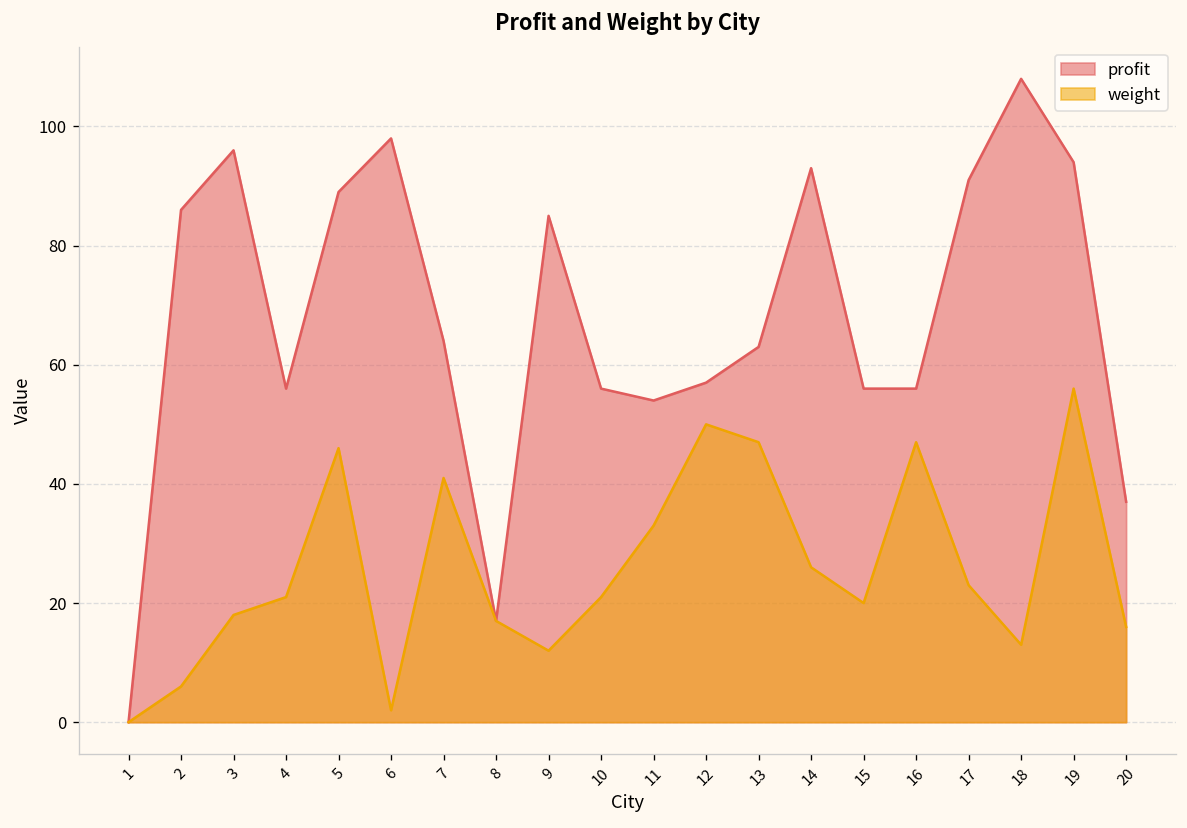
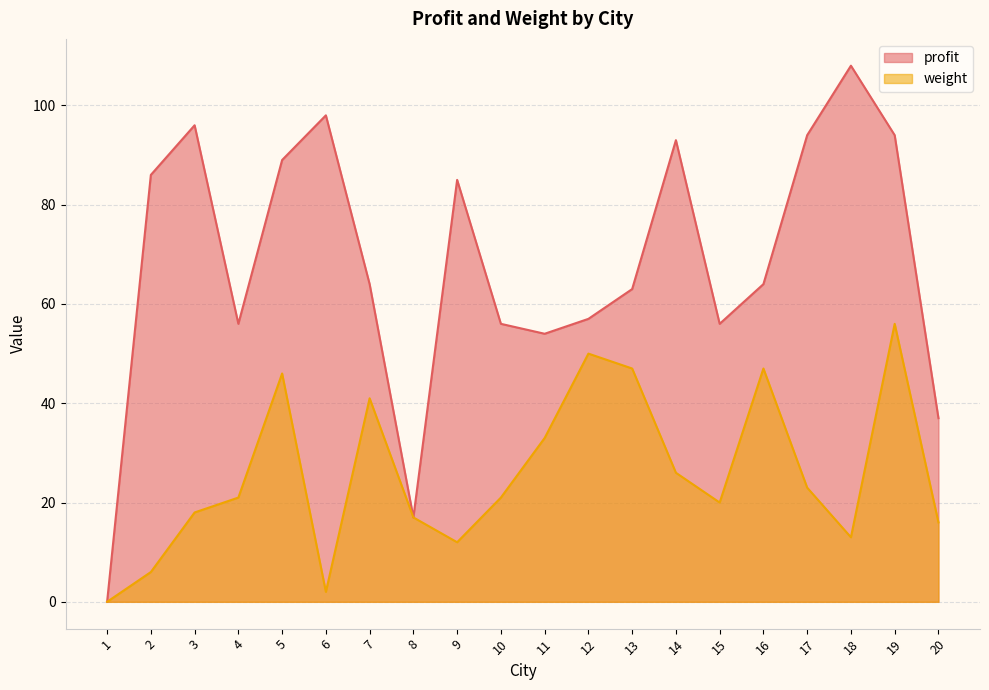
  {
    "profit": {
      "2": 86,
      "3": 96,
      "4": 56,
      "5": 89,
      "6": 98,
      "7": 64,
      "9": 85,
      "10": 56,
      "11": 54,
      "12": 57,
      "13": 63,
      "14": 93,
      "15": 56,
-     "16": 56,
-     "17": 91,
+     "16": 64,
+     "17": 94,
      "18": 108,
      "19": 94,
      "20": 37
    },
    "weight": {
      "2": 6,
      "3": 18,
      "4": 21,
      "5": 46,
      "6": 2,
      "7": 41,
      "9": 12,
      "10": 21,
      "11": 33,
      "12": 50,
      "13": 47,
      "14": 26,
      "15": 20,
      "16": 47,
      "17": 23,
      "18": 13,
      "19": 56,
      "20": 16
    }
  }
